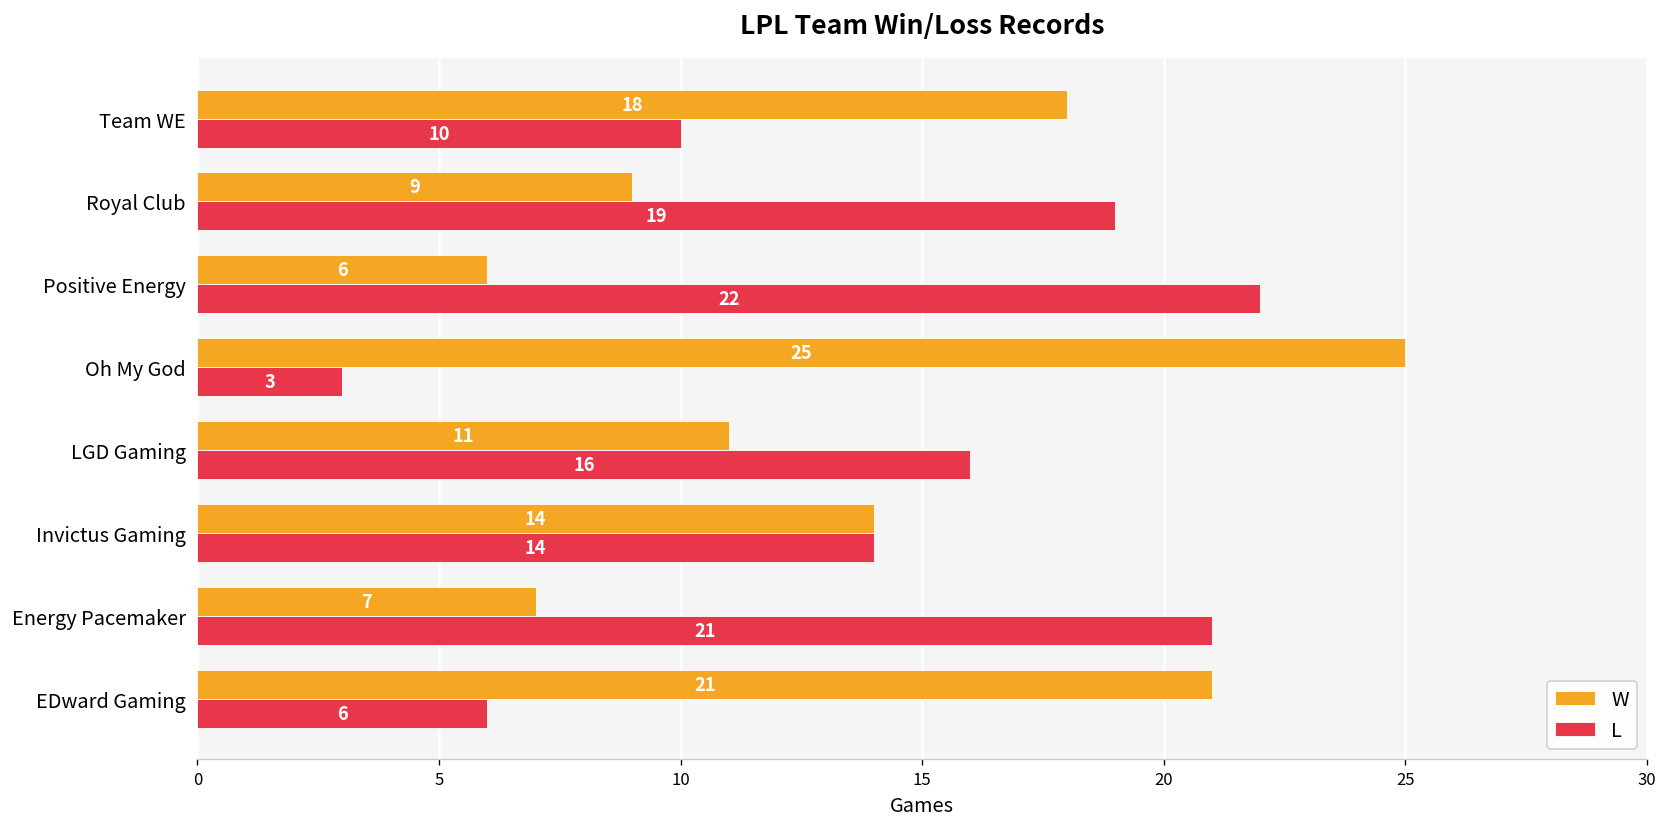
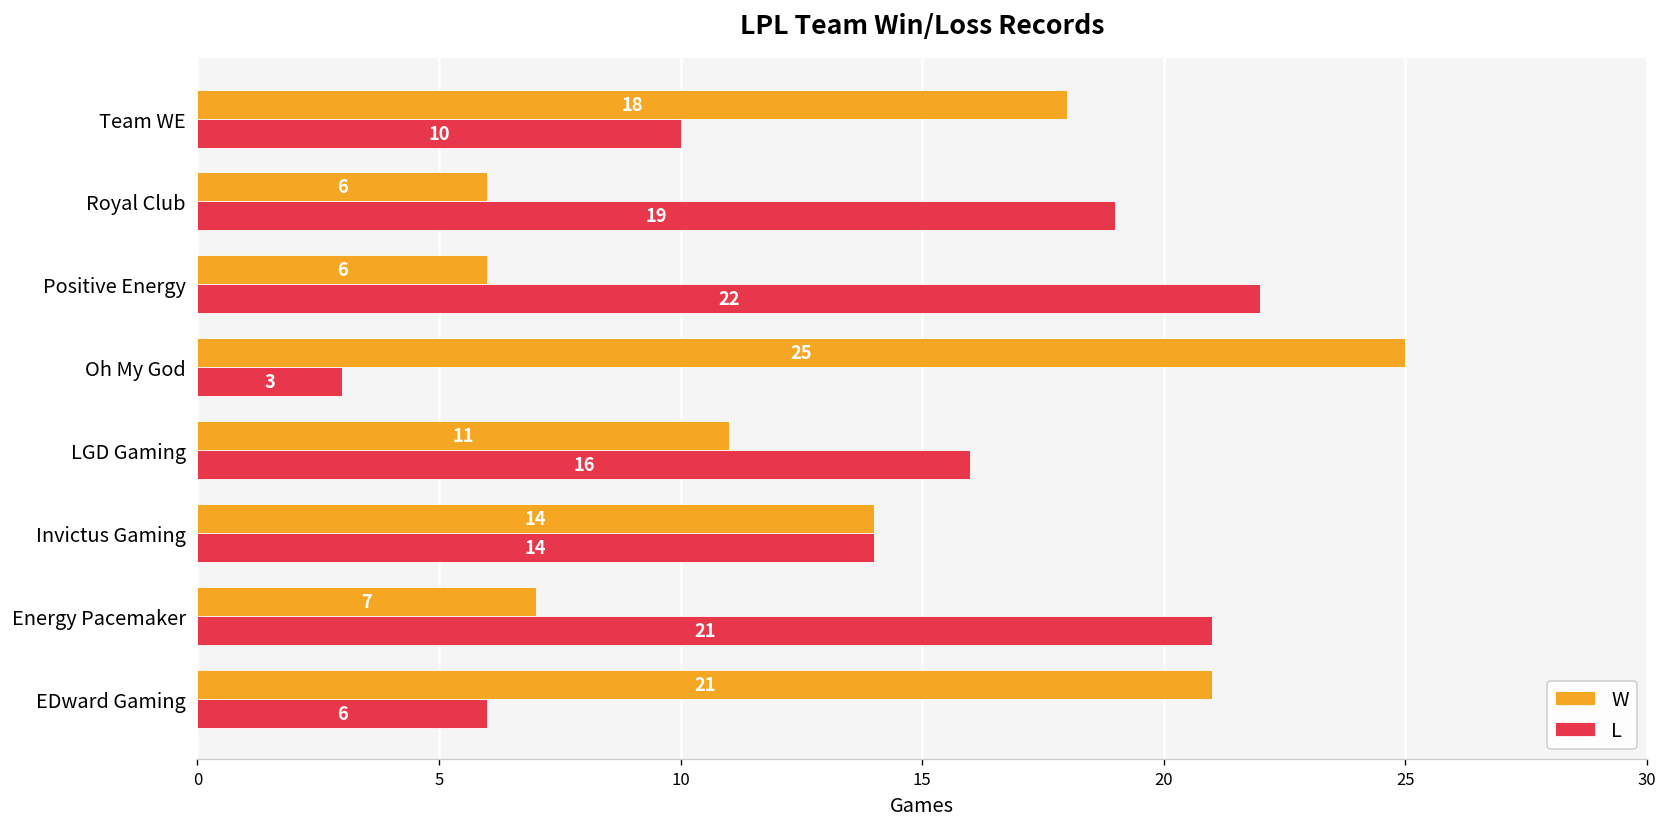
  {
    "W": {
      "Team WE": 18,
-     "Royal Club": 9,
+     "Royal Club": 6,
      "Positive Energy": 6,
      "Oh My God": 25,
      "LGD Gaming": 11,
      "Invictus Gaming": 14,
      "Energy Pacemaker": 7,
      "EDward Gaming": 21
    },
    "L": {
      "Team WE": 10,
      "Royal Club": 19,
      "Positive Energy": 22,
      "Oh My God": 3,
      "LGD Gaming": 16,
      "Invictus Gaming": 14,
      "Energy Pacemaker": 21,
      "EDward Gaming": 6
    }
  }
